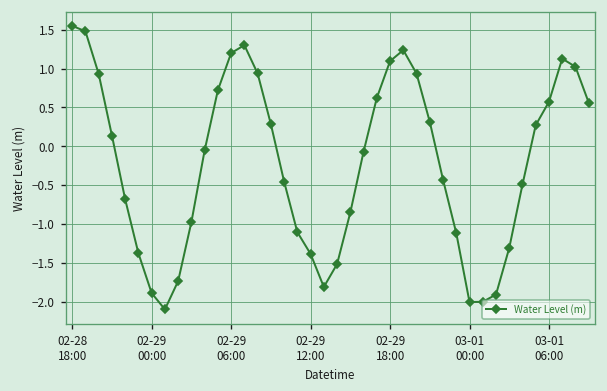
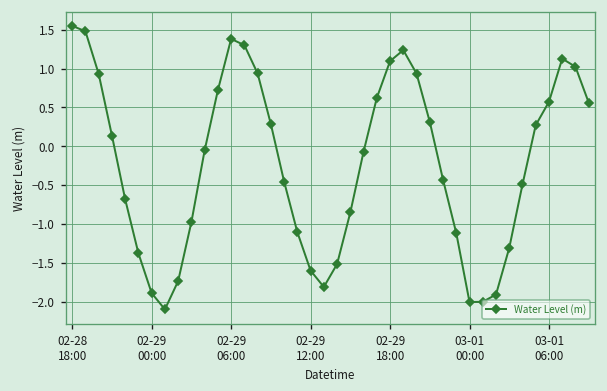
  {
    "02-28 18:00": 1.5,
    "02-29 00:00": -1.9,
-   "02-29 06:00": 1.2,
-   "02-29 12:00": -1.4,
+   "02-29 06:00": 1.4,
+   "02-29 12:00": -1.6,
    "02-29 18:00": 1.1,
    "03-01 00:00": -2.0,
    "03-01 06:00": 0.6
  }
